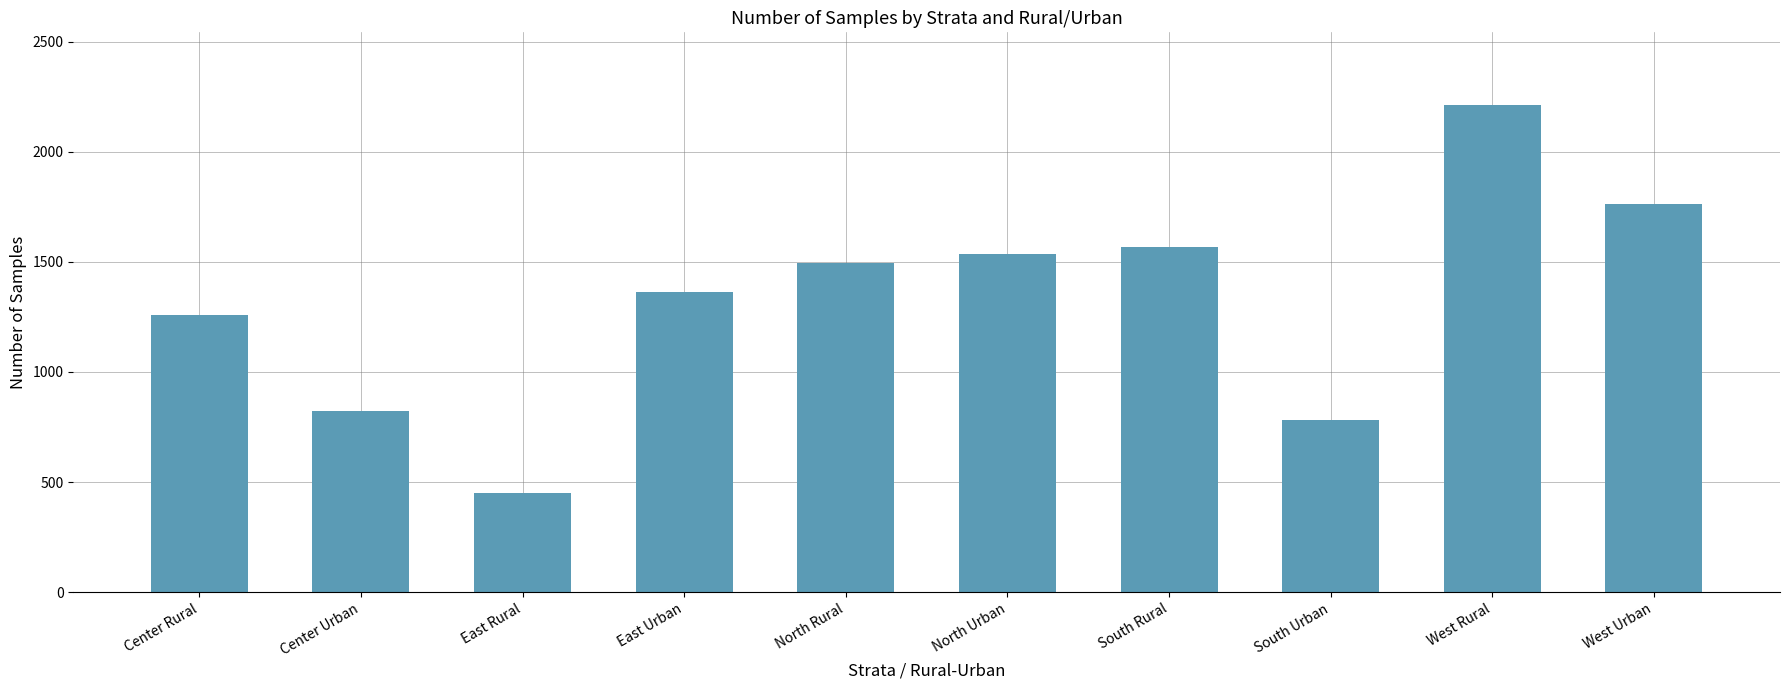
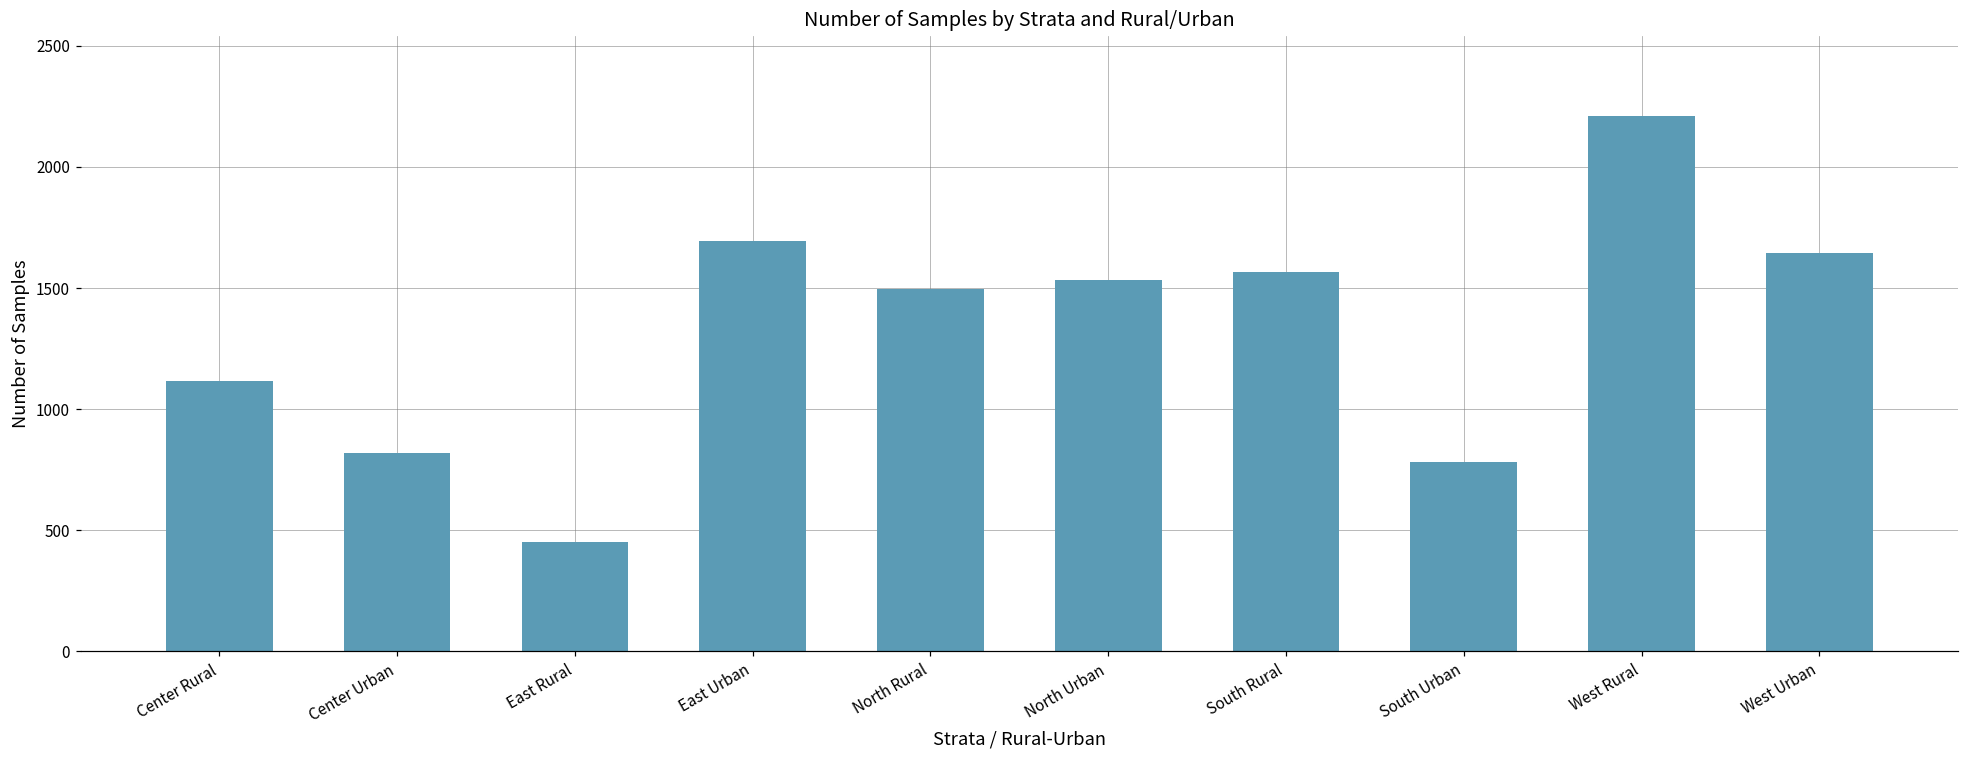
  {
-   "Center Rural": 1260,
+   "Center Rural": 1120,
    "Center Urban": 820,
    "East Rural": 450,
-   "East Urban": 1360,
+   "East Urban": 1690,
    "North Rural": 1500,
    "North Urban": 1540,
    "South Rural": 1570,
    "South Urban": 780,
    "West Rural": 2210,
-   "West Urban": 1760
+   "West Urban": 1640
  }
